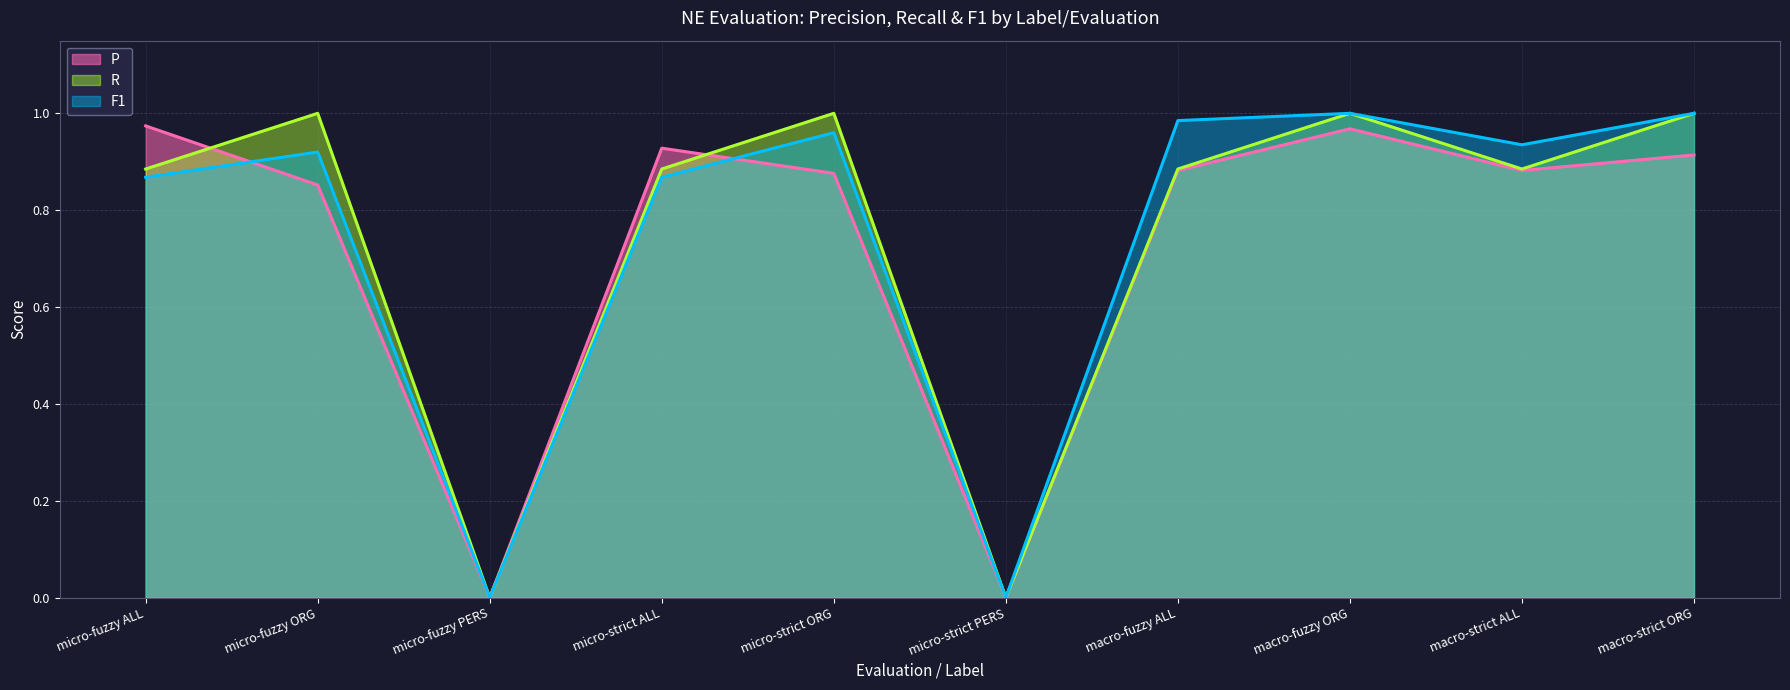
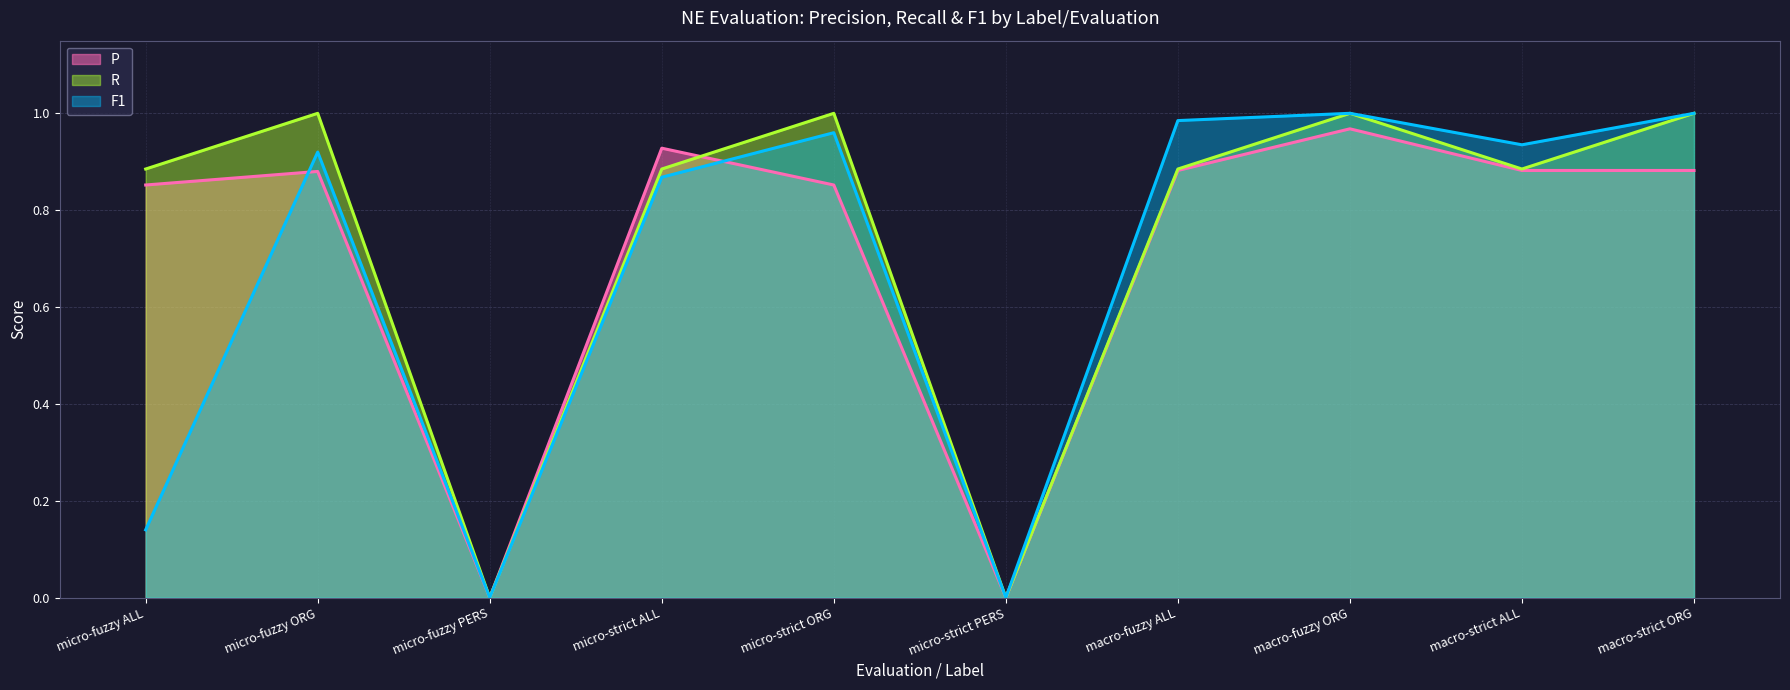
  {
    "P": {
-     "micro-fuzzy ALL": 0.97,
-     "micro-fuzzy ORG": 0.85,
+     "micro-fuzzy ALL": 0.85,
+     "micro-fuzzy ORG": 0.88,
      "micro-strict ALL": 0.93,
-     "micro-strict ORG": 0.88,
+     "micro-strict ORG": 0.85,
      "macro-fuzzy ORG": 0.97,
-     "macro-strict ORG": 0.91
+     "macro-strict ORG": 0.88
    },
    "R": {
      "micro-fuzzy ALL": 0.89,
      "micro-fuzzy ORG": 1.00,
      "micro-strict ALL": 0.89,
      "micro-strict ORG": 1.00
    },
    "F1": {
-     "micro-fuzzy ALL": 0.87,
+     "micro-fuzzy ALL": 0.14,
      "micro-fuzzy ORG": 0.92,
      "micro-strict ALL": 0.87,
      "micro-strict ORG": 0.96,
      "macro-fuzzy ALL": 0.99,
      "macro-strict ALL": 0.94
    }
  }
